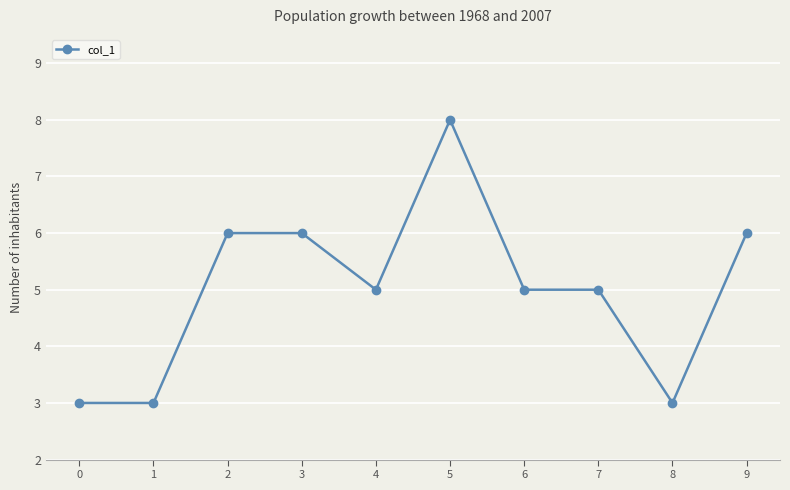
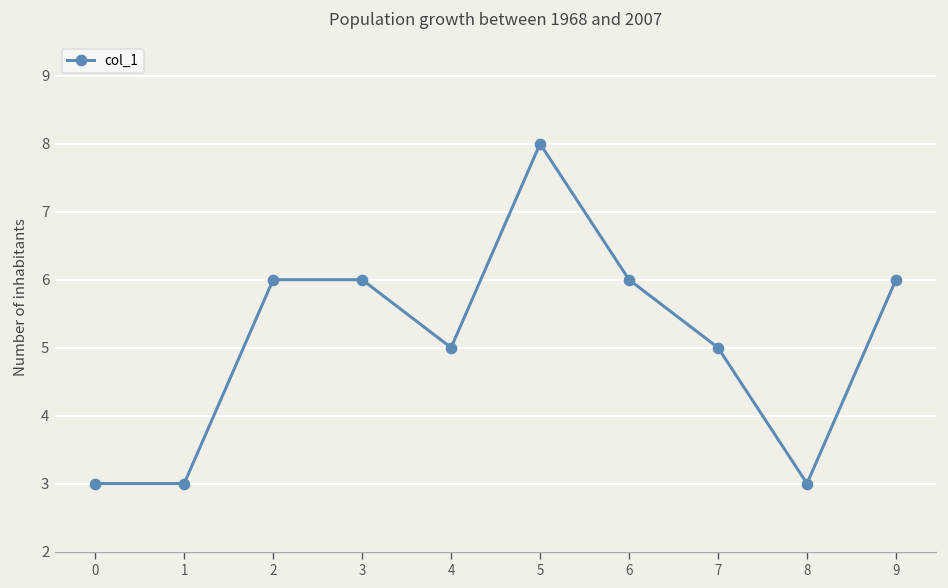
  {
    "0": 3,
    "1": 3,
    "2": 6,
    "3": 6,
    "4": 5,
    "5": 8,
-   "6": 5,
+   "6": 6,
    "7": 5,
    "8": 3,
    "9": 6
  }
